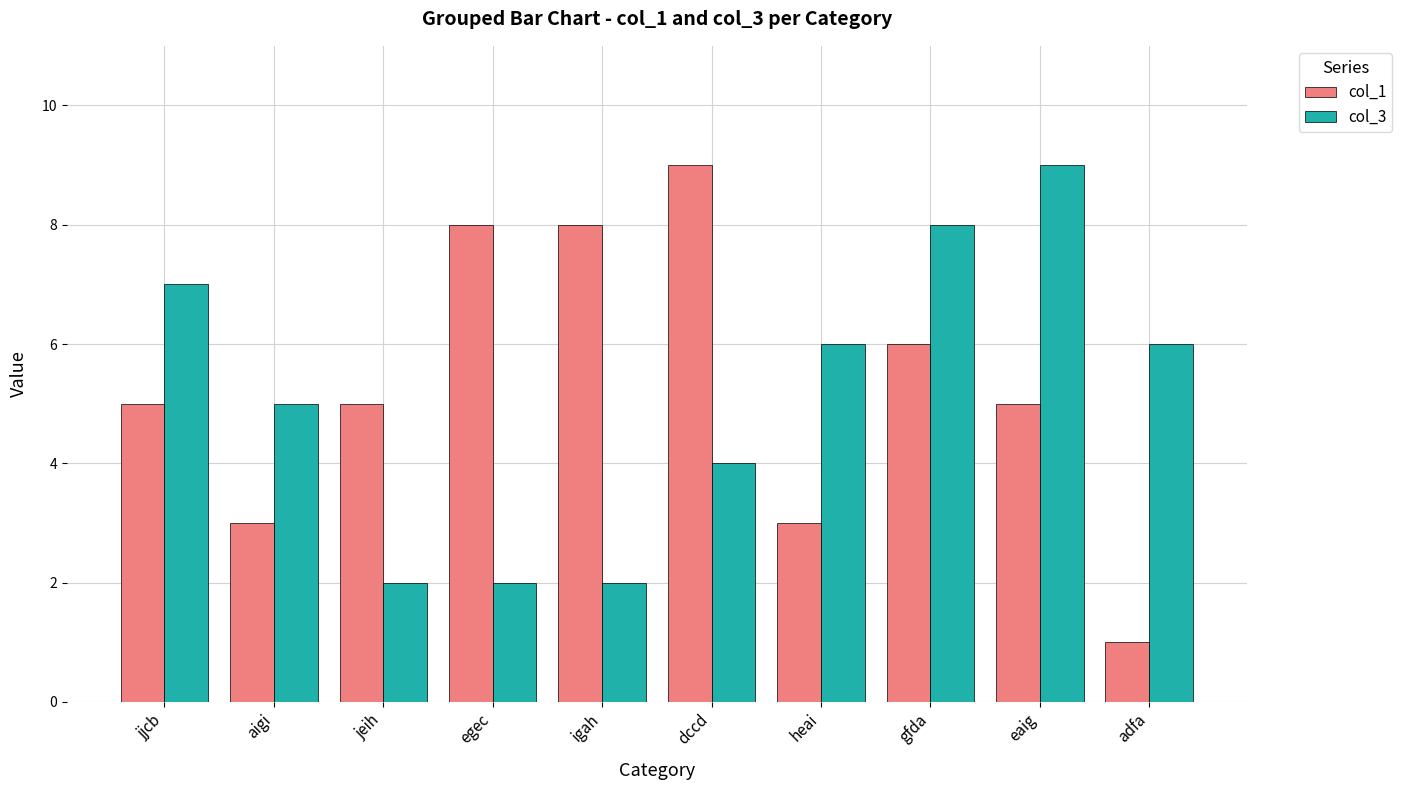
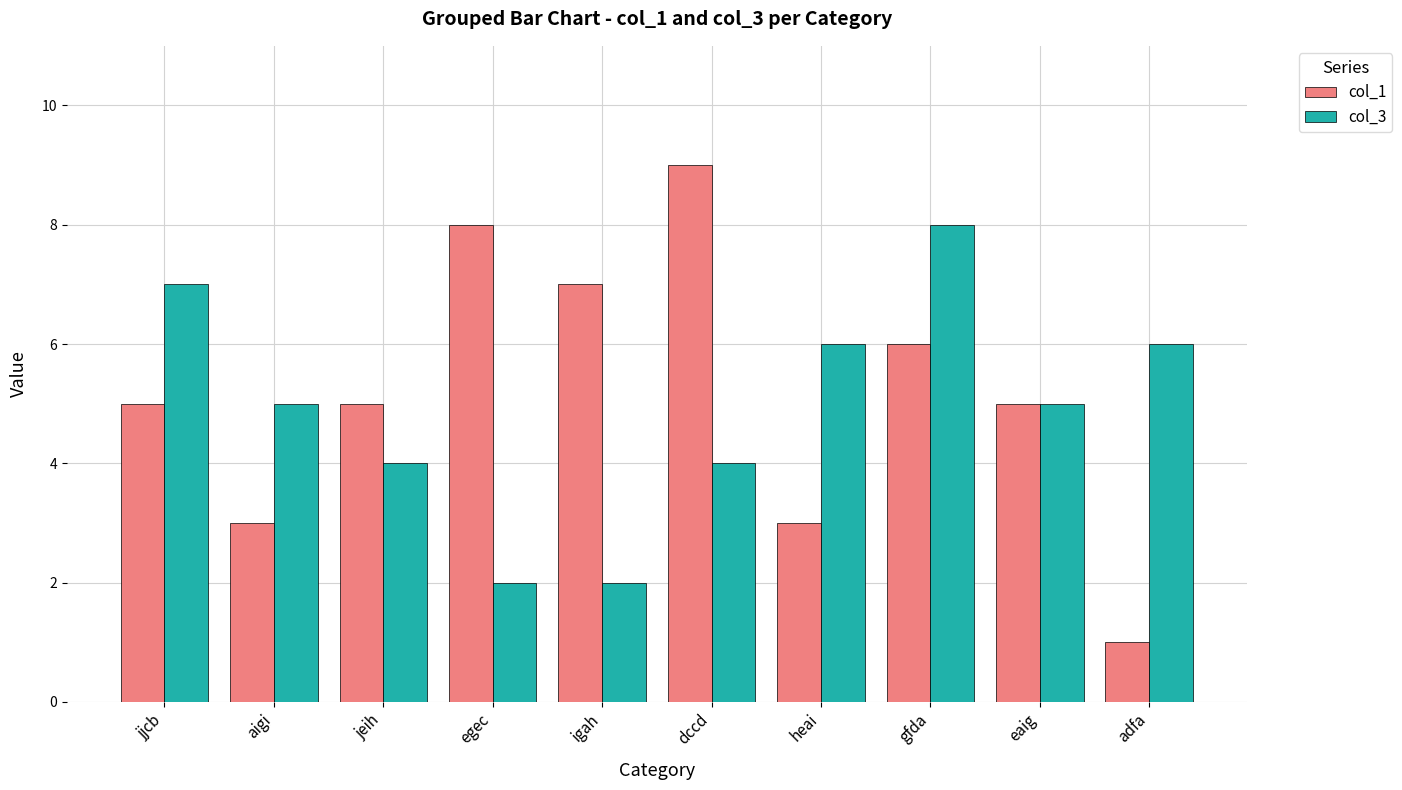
  {
    "col_1": {
      "jjcb": 5,
      "aigi": 3,
      "jeih": 5,
      "egec": 8,
-     "igah": 8,
+     "igah": 7,
      "dccd": 9,
      "heai": 3,
      "gfda": 6,
      "eaig": 5,
      "adfa": 1
    },
    "col_3": {
      "jjcb": 7,
      "aigi": 5,
-     "jeih": 2,
+     "jeih": 4,
      "egec": 2,
      "igah": 2,
      "dccd": 4,
      "heai": 6,
      "gfda": 8,
-     "eaig": 9,
+     "eaig": 5,
      "adfa": 6
    }
  }
